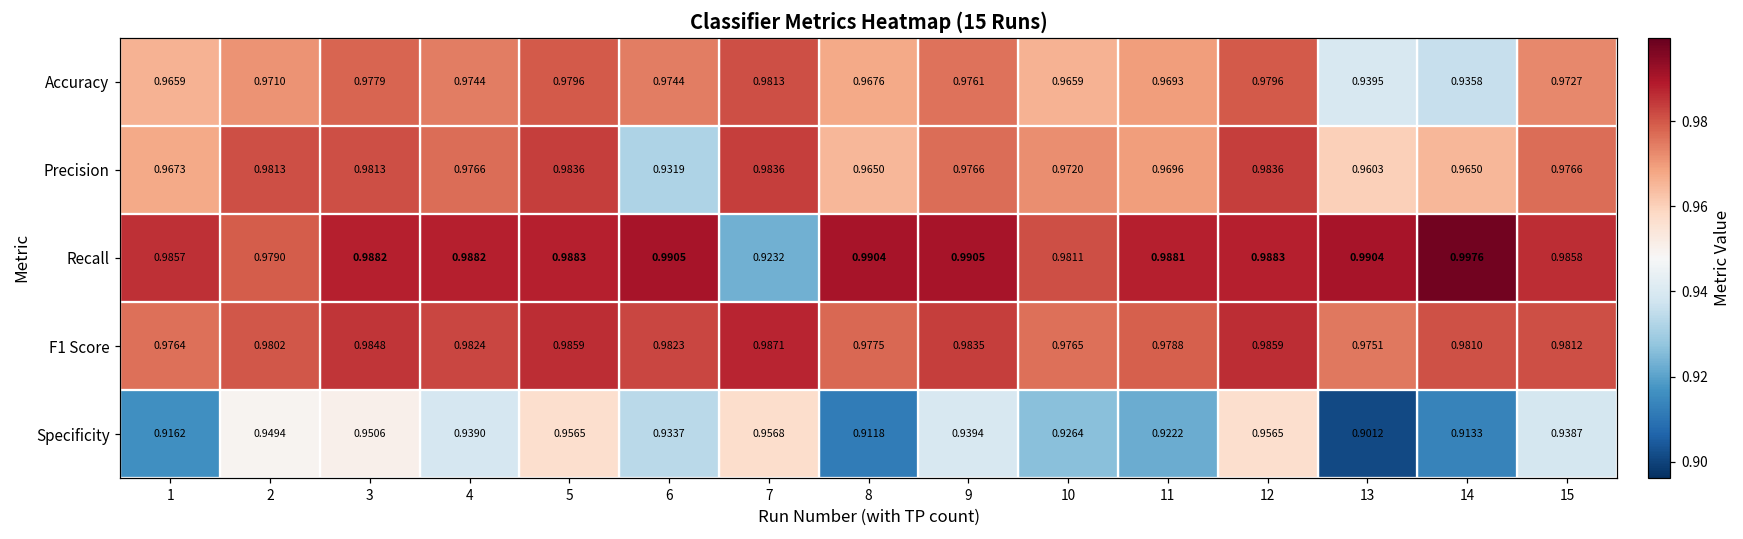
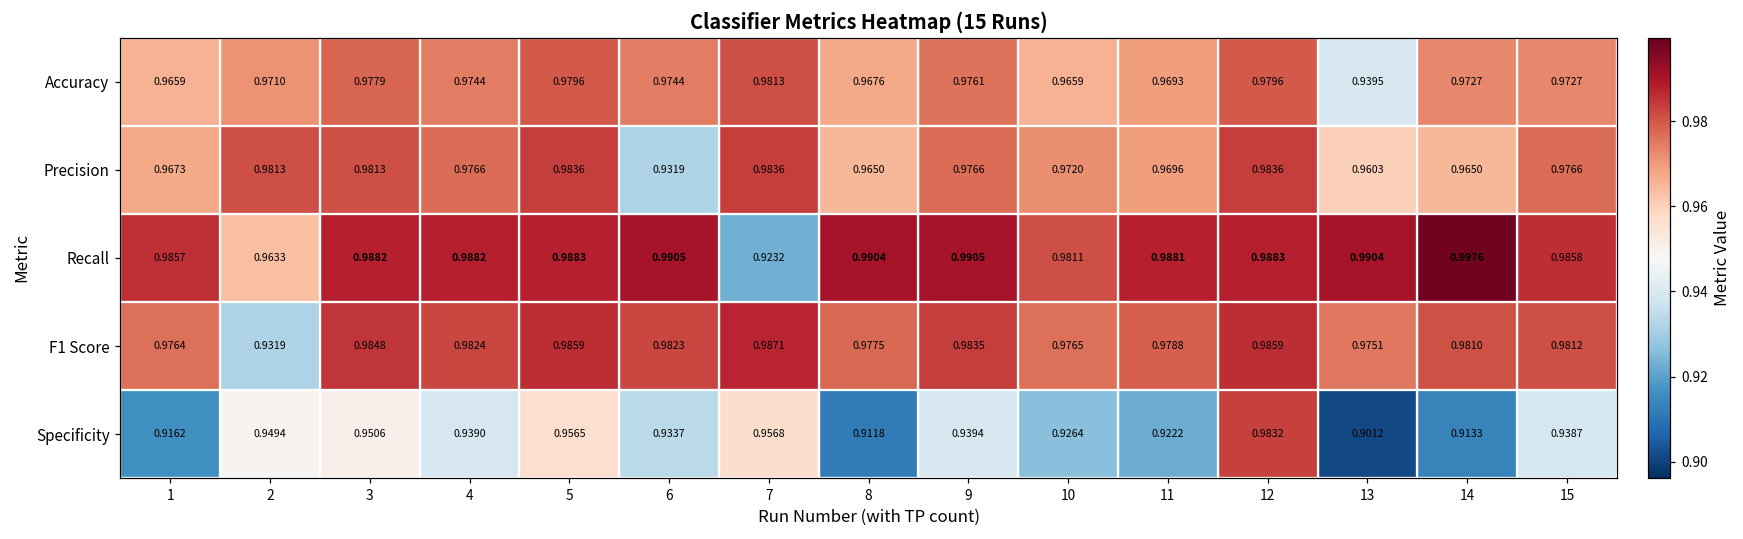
  {
    "Accuracy": {
      "1": 0.9659,
      "2": 0.9710,
      "3": 0.9779,
      "4": 0.9744,
      "5": 0.9796,
      "6": 0.9744,
      "7": 0.9813,
      "8": 0.9676,
      "9": 0.9761,
      "10": 0.9659,
      "11": 0.9693,
      "12": 0.9796,
      "13": 0.9395,
-     "14": 0.9358,
+     "14": 0.9727,
      "15": 0.9727
    },
    "Precision": {
      "1": 0.9673,
      "2": 0.9813,
      "3": 0.9813,
      "4": 0.9766,
      "5": 0.9836,
      "6": 0.9319,
      "7": 0.9836,
      "8": 0.9650,
      "9": 0.9766,
      "10": 0.9720,
      "11": 0.9696,
      "12": 0.9836,
      "13": 0.9603,
      "14": 0.9650,
      "15": 0.9766
    },
    "Recall": {
      "1": 0.9857,
-     "2": 0.9790,
+     "2": 0.9633,
      "3": 0.9882,
      "4": 0.9882,
      "5": 0.9883,
      "6": 0.9905,
      "7": 0.9232,
      "8": 0.9904,
      "9": 0.9905,
      "10": 0.9811,
      "11": 0.9881,
      "12": 0.9883,
      "13": 0.9904,
      "14": 0.9976,
      "15": 0.9858
    },
    "F1 Score": {
      "1": 0.9764,
-     "2": 0.9802,
+     "2": 0.9319,
      "3": 0.9848,
      "4": 0.9824,
      "5": 0.9859,
      "6": 0.9823,
      "7": 0.9871,
      "8": 0.9775,
      "9": 0.9835,
      "10": 0.9765,
      "11": 0.9788,
      "12": 0.9859,
      "13": 0.9751,
      "14": 0.9810,
      "15": 0.9812
    },
    "Specificity": {
      "1": 0.9162,
      "2": 0.9494,
      "3": 0.9506,
      "4": 0.9390,
      "5": 0.9565,
      "6": 0.9337,
      "7": 0.9568,
      "8": 0.9118,
      "9": 0.9394,
      "10": 0.9264,
      "11": 0.9222,
-     "12": 0.9565,
+     "12": 0.9832,
      "13": 0.9012,
      "14": 0.9133,
      "15": 0.9387
    }
  }
